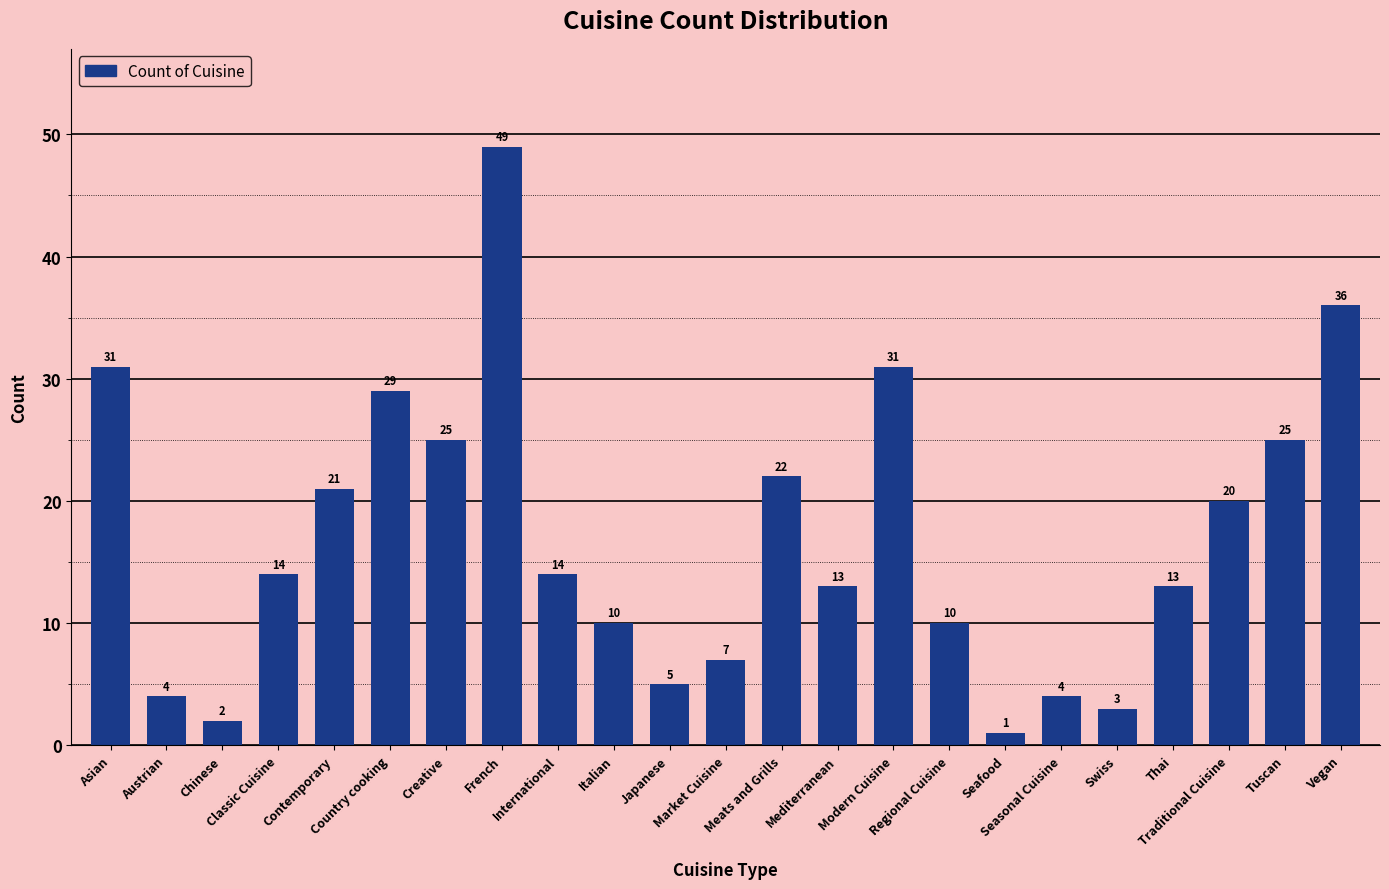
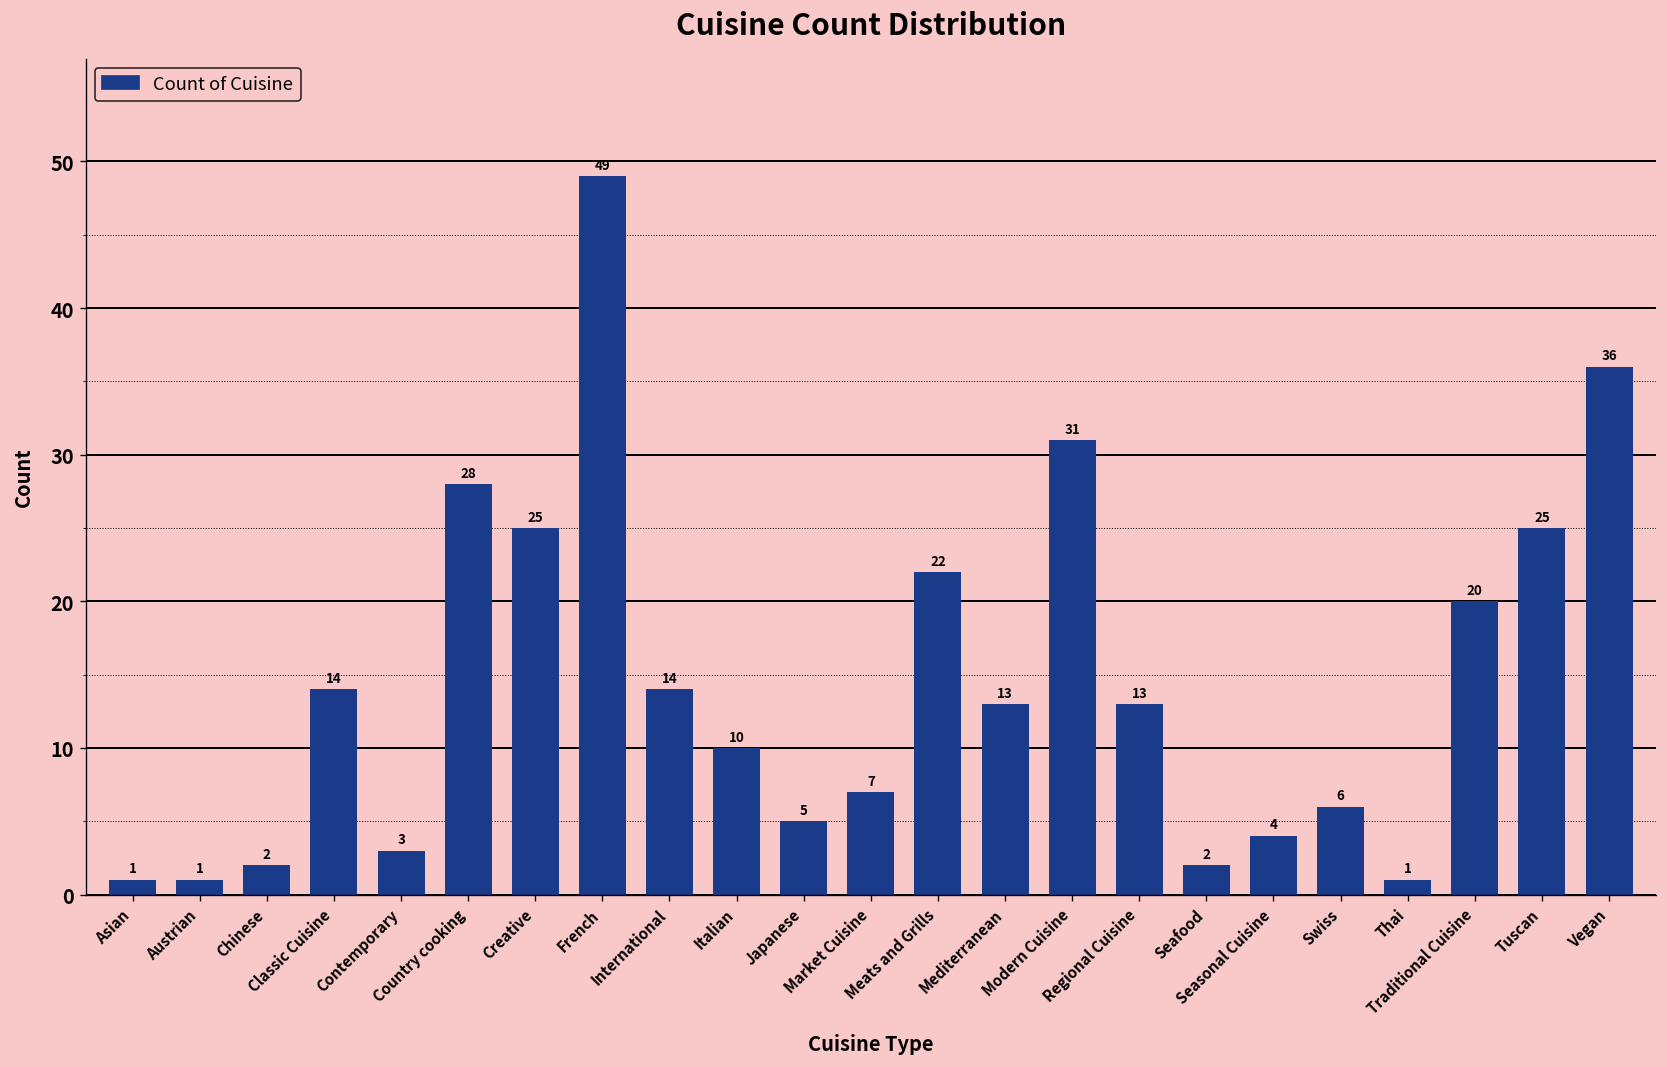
  {
-   "Asian": 31,
-   "Austrian": 4,
+   "Asian": 1,
+   "Austrian": 1,
    "Chinese": 2,
    "Classic Cuisine": 14,
-   "Contemporary": 21,
-   "Country cooking": 29,
+   "Contemporary": 3,
+   "Country cooking": 28,
    "Creative": 25,
    "French": 49,
    "International": 14,
    "Italian": 10,
    "Japanese": 5,
    "Market Cuisine": 7,
    "Meats and Grills": 22,
    "Mediterranean": 13,
    "Modern Cuisine": 31,
-   "Regional Cuisine": 10,
-   "Seafood": 1,
+   "Regional Cuisine": 13,
+   "Seafood": 2,
    "Seasonal Cuisine": 4,
-   "Swiss": 3,
-   "Thai": 13,
+   "Swiss": 6,
+   "Thai": 1,
    "Traditional Cuisine": 20,
    "Tuscan": 25,
    "Vegan": 36
  }
